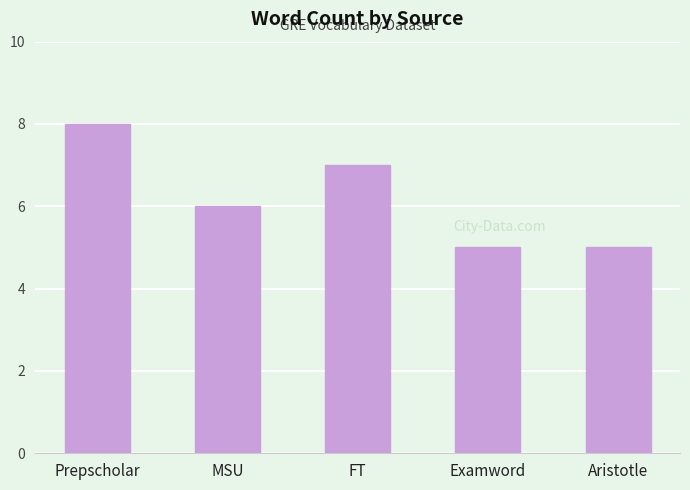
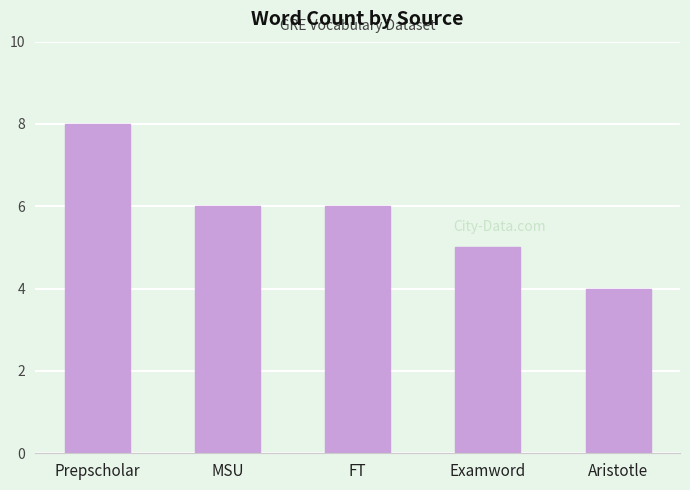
  {
    "Prepscholar": 8,
    "MSU": 6,
-   "FT": 7,
+   "FT": 6,
    "Examword": 5,
-   "Aristotle": 5
+   "Aristotle": 4
  }
